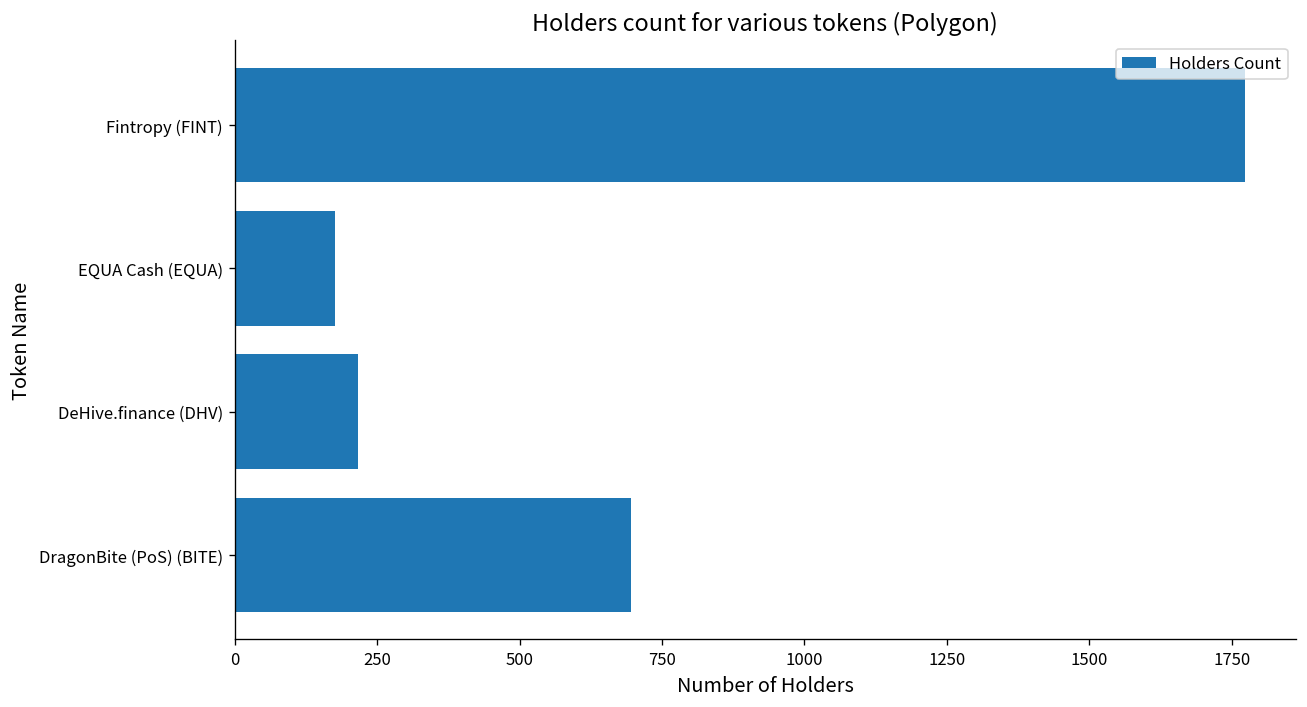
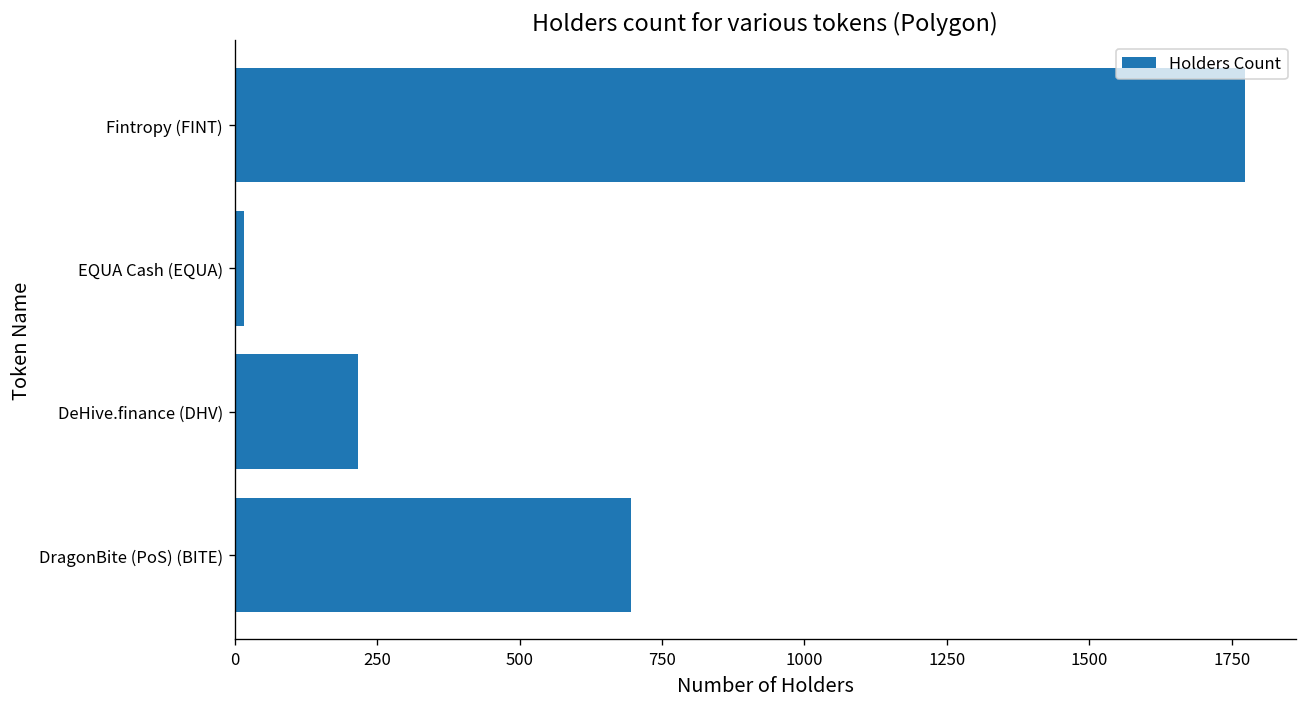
  {
    "Fintropy (FINT)": 1770,
-   "EQUA Cash (EQUA)": 180,
+   "EQUA Cash (EQUA)": 20,
    "DeHive.finance (DHV)": 220,
    "DragonBite (PoS) (BITE)": 700
  }
